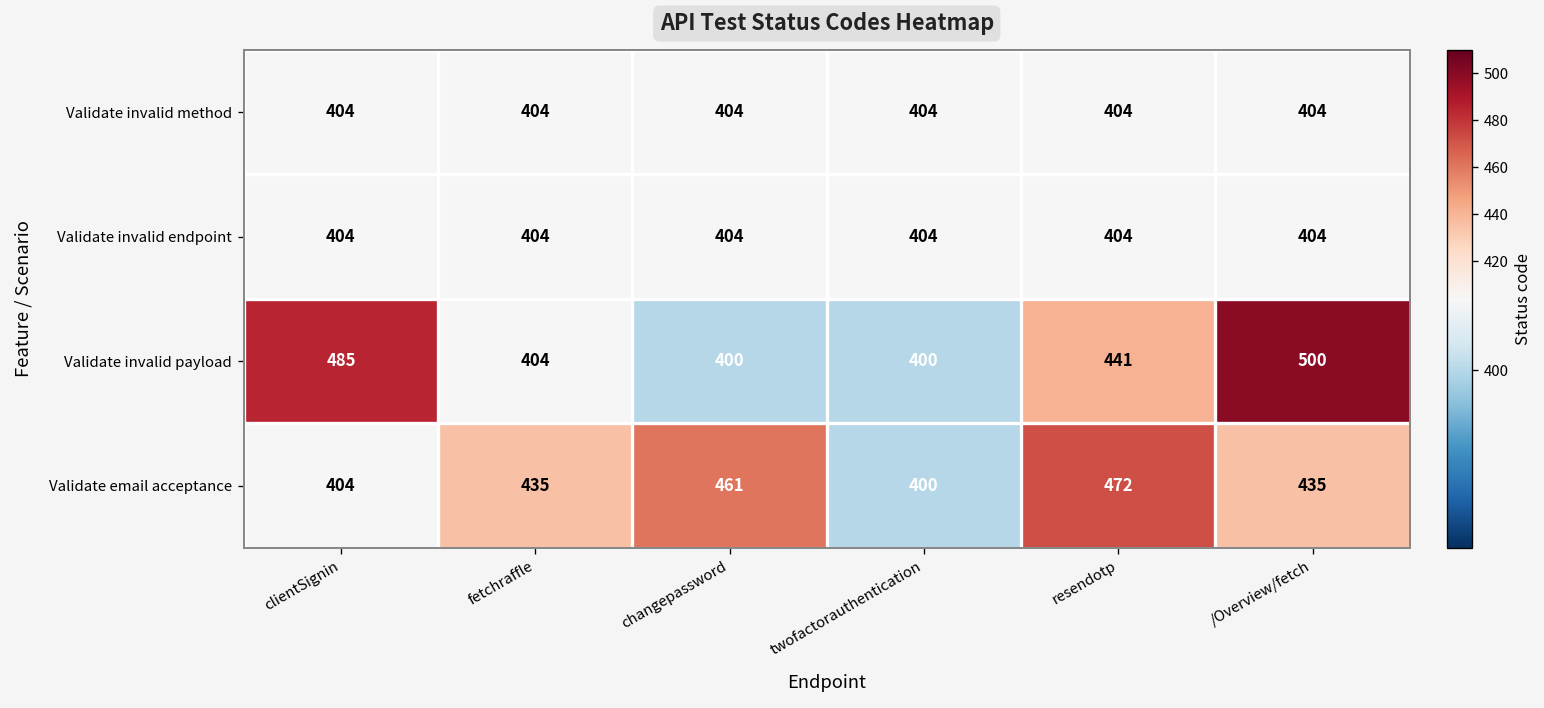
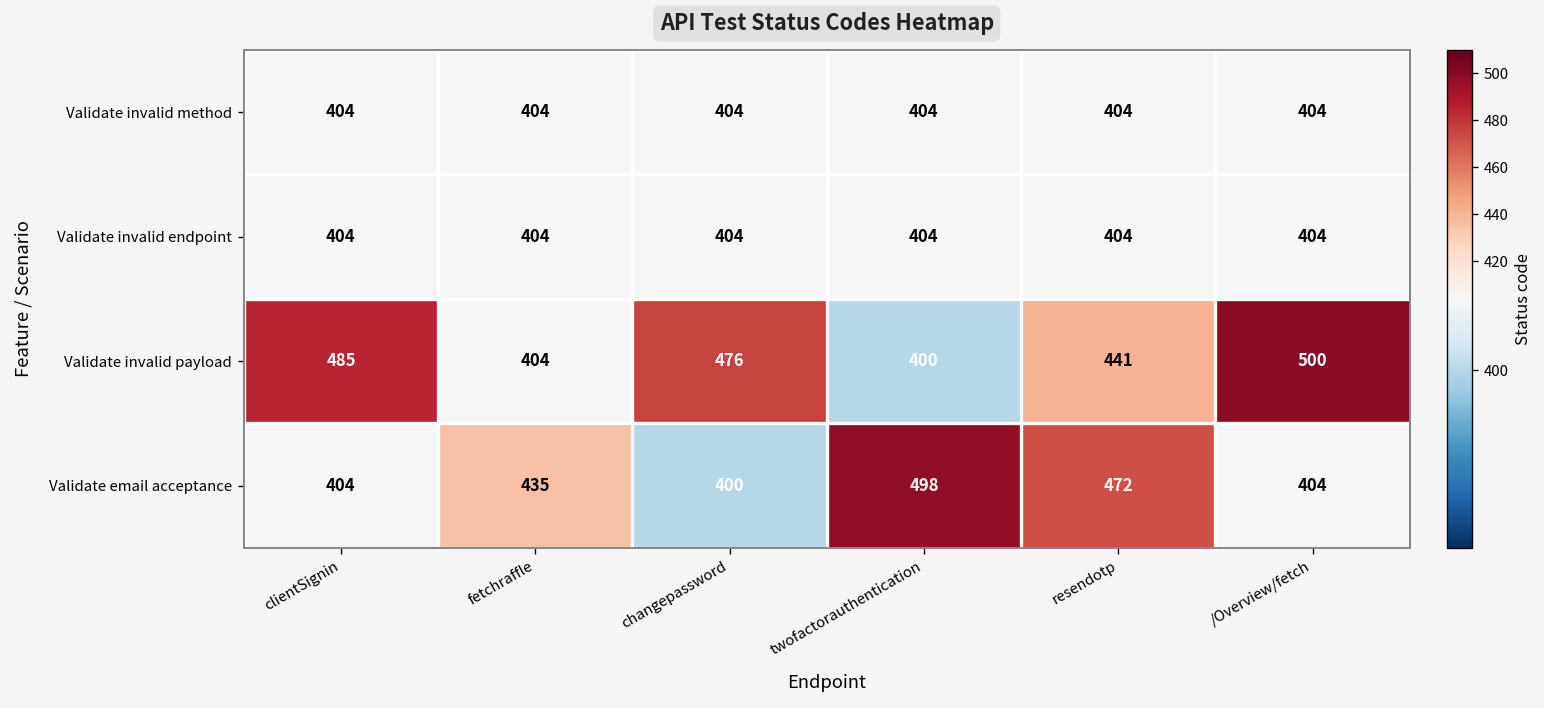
  {
    "Validate invalid method": {
      "clientSignin": 404,
      "fetchraffle": 404,
      "changepassword": 404,
      "twofactorauthentication": 404,
      "resendotp": 404,
      "/Overview/fetch": 404
    },
    "Validate invalid endpoint": {
      "clientSignin": 404,
      "fetchraffle": 404,
      "changepassword": 404,
      "twofactorauthentication": 404,
      "resendotp": 404,
      "/Overview/fetch": 404
    },
    "Validate invalid payload": {
      "clientSignin": 485,
      "fetchraffle": 404,
-     "changepassword": 400,
+     "changepassword": 476,
      "twofactorauthentication": 400,
      "resendotp": 441,
      "/Overview/fetch": 500
    },
    "Validate email acceptance": {
      "clientSignin": 404,
      "fetchraffle": 435,
-     "changepassword": 461,
-     "twofactorauthentication": 400,
+     "changepassword": 400,
+     "twofactorauthentication": 498,
      "resendotp": 472,
-     "/Overview/fetch": 435
+     "/Overview/fetch": 404
    }
  }
